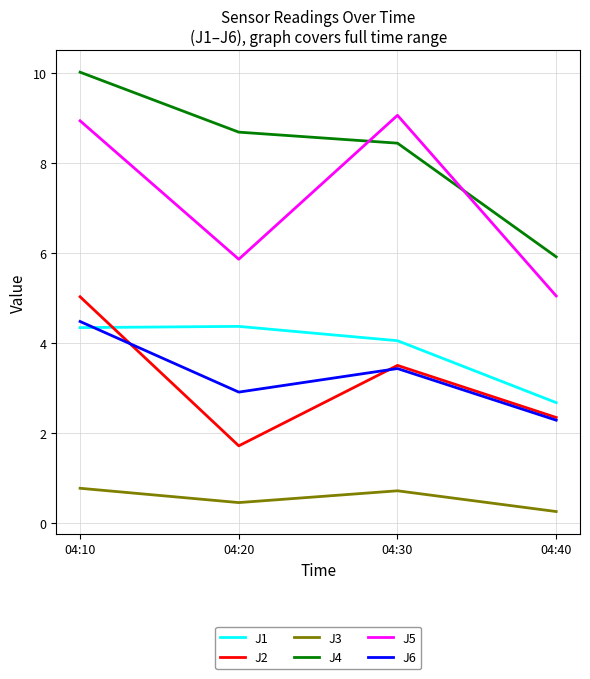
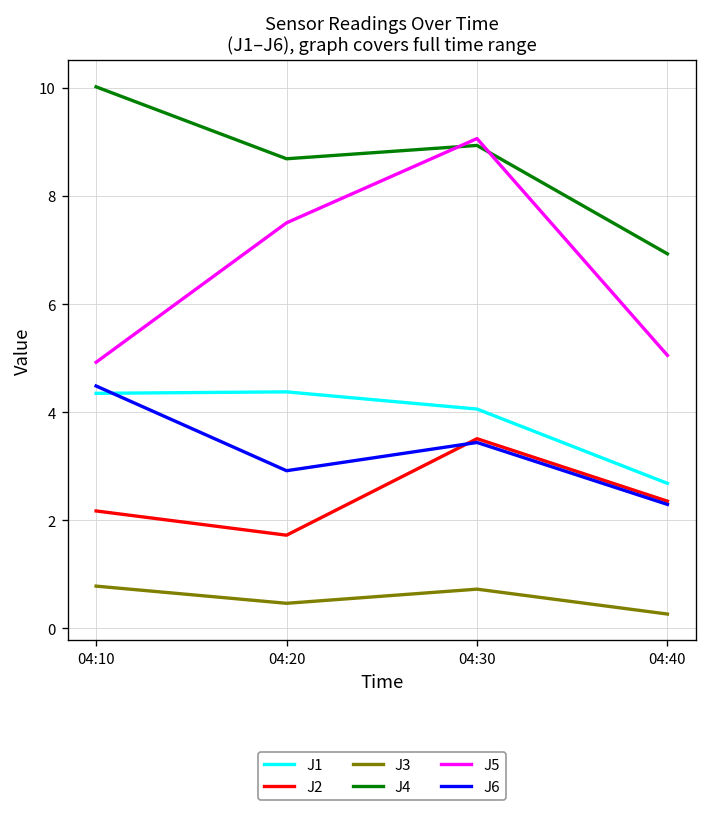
  {
    "J1": {
      "04:10": 4.3,
      "04:20": 4.4,
      "04:30": 4.1,
      "04:40": 2.7
    },
    "J2": {
-     "04:10": 5.0,
+     "04:10": 2.2,
      "04:20": 1.7,
      "04:30": 3.5,
      "04:40": 2.4
    },
    "J3": {
      "04:10": 0.8,
      "04:20": 0.5,
      "04:30": 0.7,
      "04:40": 0.3
    },
    "J4": {
      "04:10": 10.0,
      "04:20": 8.7,
-     "04:30": 8.4,
-     "04:40": 5.9
+     "04:30": 8.9,
+     "04:40": 6.9
    },
    "J5": {
-     "04:10": 8.9,
-     "04:20": 5.9,
+     "04:10": 4.9,
+     "04:20": 7.5,
      "04:30": 9.1,
      "04:40": 5.1
    },
    "J6": {
      "04:10": 4.5,
      "04:20": 2.9,
      "04:30": 3.4,
      "04:40": 2.3
    }
  }
